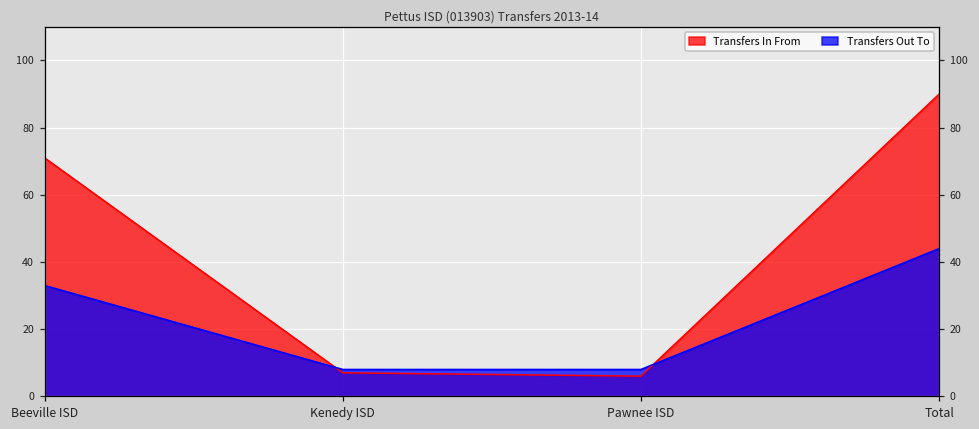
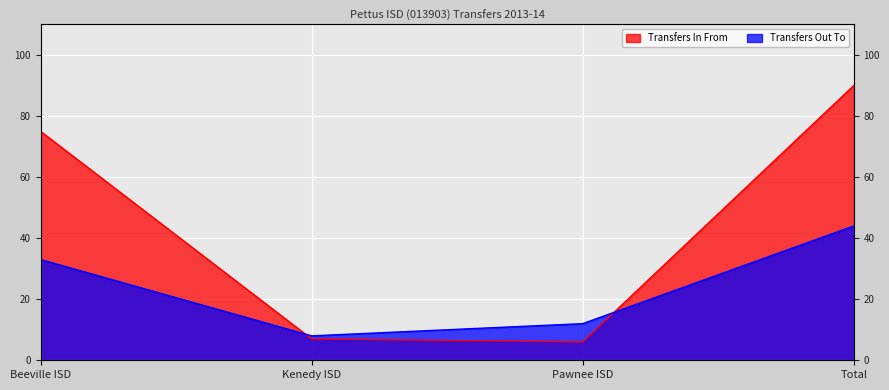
  {
    "Transfers In From": {
-     "Beeville ISD": 71,
+     "Beeville ISD": 75,
      "Kenedy ISD": 7,
      "Pawnee ISD": 6,
      "Total": 90
    },
    "Transfers Out To": {
      "Beeville ISD": 33,
      "Kenedy ISD": 8,
-     "Pawnee ISD": 8,
+     "Pawnee ISD": 12,
      "Total": 44
    }
  }
